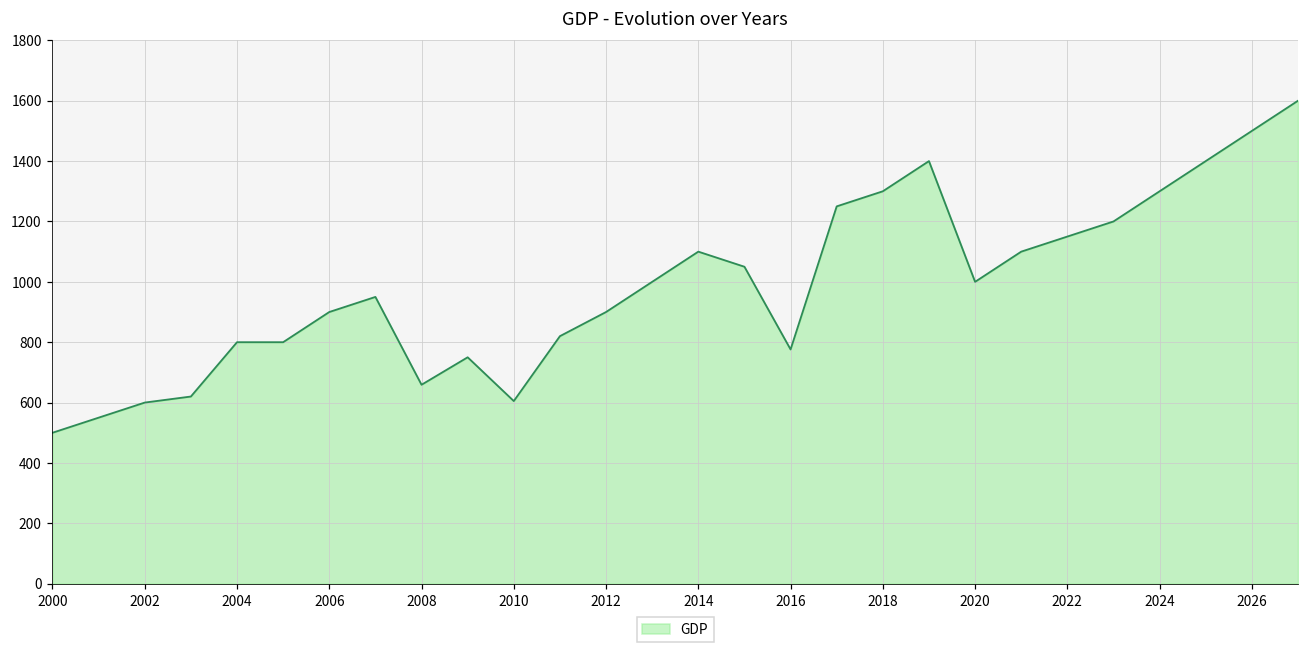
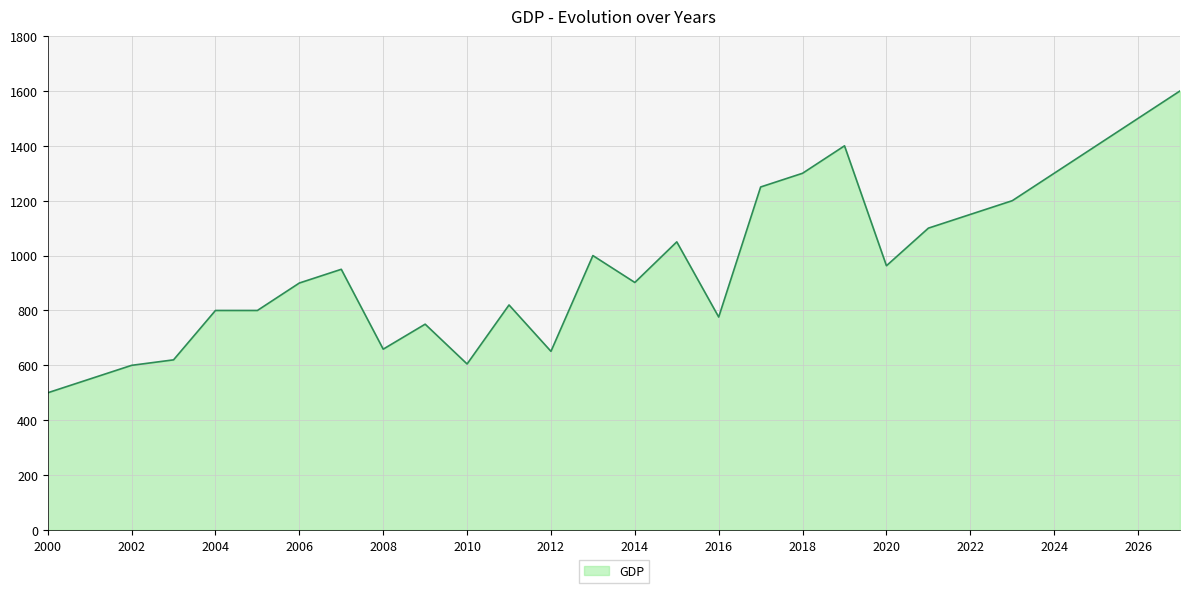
  {
    "2000": 500,
    "2002": 600,
    "2004": 800,
    "2006": 900,
    "2008": 660,
    "2010": 610,
-   "2012": 900,
-   "2014": 1100,
+   "2012": 650,
+   "2014": 900,
    "2016": 780,
    "2018": 1300,
-   "2020": 1000,
+   "2020": 960,
    "2022": 1150,
    "2024": 1300,
    "2026": 1500
  }
